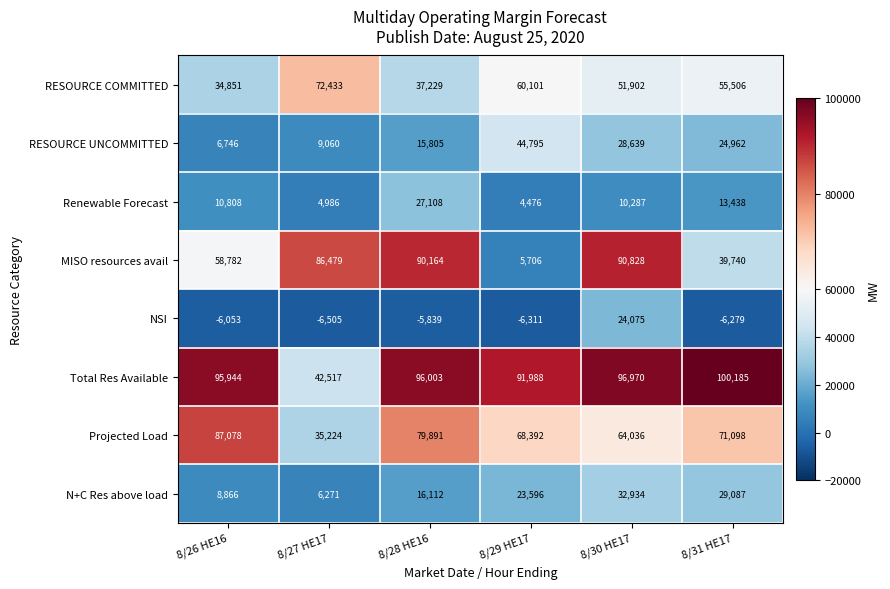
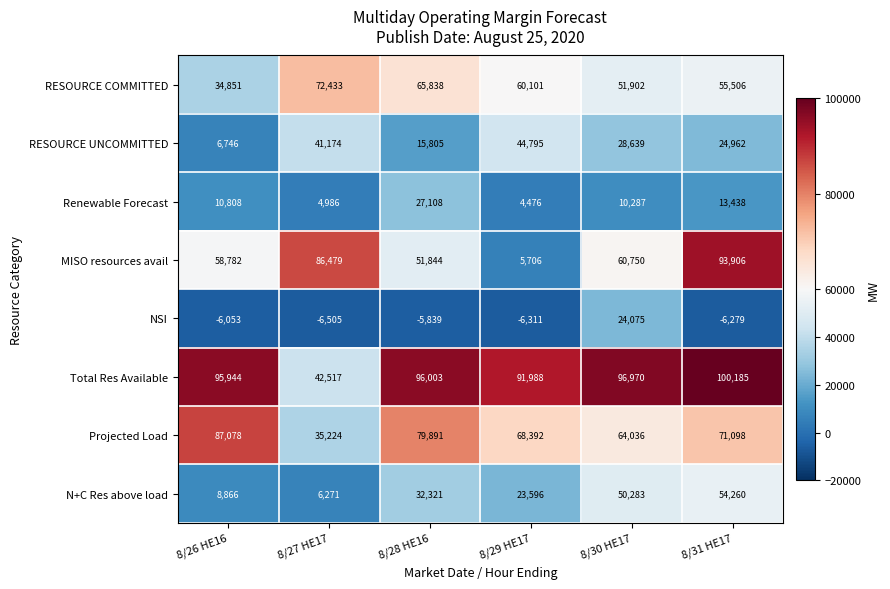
  {
    "RESOURCE COMMITTED": {
      "8/26 HE16": "34,851",
      "8/27 HE17": "72,433",
-     "8/28 HE16": "37,229",
+     "8/28 HE16": "65,838",
      "8/29 HE17": "60,101",
      "8/30 HE17": "51,902",
      "8/31 HE17": "55,506"
    },
    "RESOURCE UNCOMMITTED": {
      "8/26 HE16": "6,746",
-     "8/27 HE17": "9,060",
+     "8/27 HE17": "41,174",
      "8/28 HE16": "15,805",
      "8/29 HE17": "44,795",
      "8/30 HE17": "28,639",
      "8/31 HE17": "24,962"
    },
    "Renewable Forecast": {
      "8/26 HE16": "10,808",
      "8/27 HE17": "4,986",
      "8/28 HE16": "27,108",
      "8/29 HE17": "4,476",
      "8/30 HE17": "10,287",
      "8/31 HE17": "13,438"
    },
    "MISO resources avail": {
      "8/26 HE16": "58,782",
      "8/27 HE17": "86,479",
-     "8/28 HE16": "90,164",
+     "8/28 HE16": "51,844",
      "8/29 HE17": "5,706",
-     "8/30 HE17": "90,828",
-     "8/31 HE17": "39,740"
+     "8/30 HE17": "60,750",
+     "8/31 HE17": "93,906"
    },
    "NSI": {
      "8/26 HE16": "-6,053",
      "8/27 HE17": "-6,505",
      "8/28 HE16": "-5,839",
      "8/29 HE17": "-6,311",
      "8/30 HE17": "24,075",
      "8/31 HE17": "-6,279"
    },
    "Total Res Available": {
      "8/26 HE16": "95,944",
      "8/27 HE17": "42,517",
      "8/28 HE16": "96,003",
      "8/29 HE17": "91,988",
      "8/30 HE17": "96,970",
      "8/31 HE17": "100,185"
    },
    "Projected Load": {
      "8/26 HE16": "87,078",
      "8/27 HE17": "35,224",
      "8/28 HE16": "79,891",
      "8/29 HE17": "68,392",
      "8/30 HE17": "64,036",
      "8/31 HE17": "71,098"
    },
    "N+C Res above load": {
      "8/26 HE16": "8,866",
      "8/27 HE17": "6,271",
-     "8/28 HE16": "16,112",
+     "8/28 HE16": "32,321",
      "8/29 HE17": "23,596",
-     "8/30 HE17": "32,934",
-     "8/31 HE17": "29,087"
+     "8/30 HE17": "50,283",
+     "8/31 HE17": "54,260"
    }
  }
